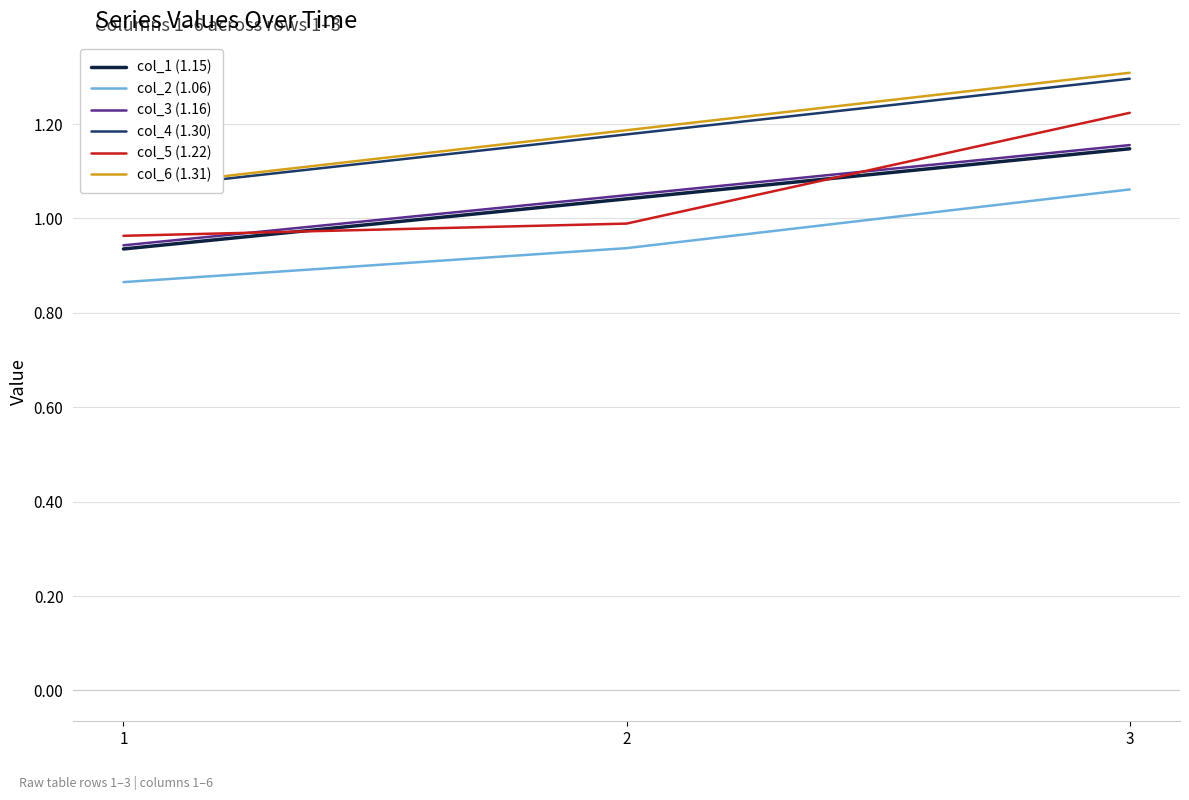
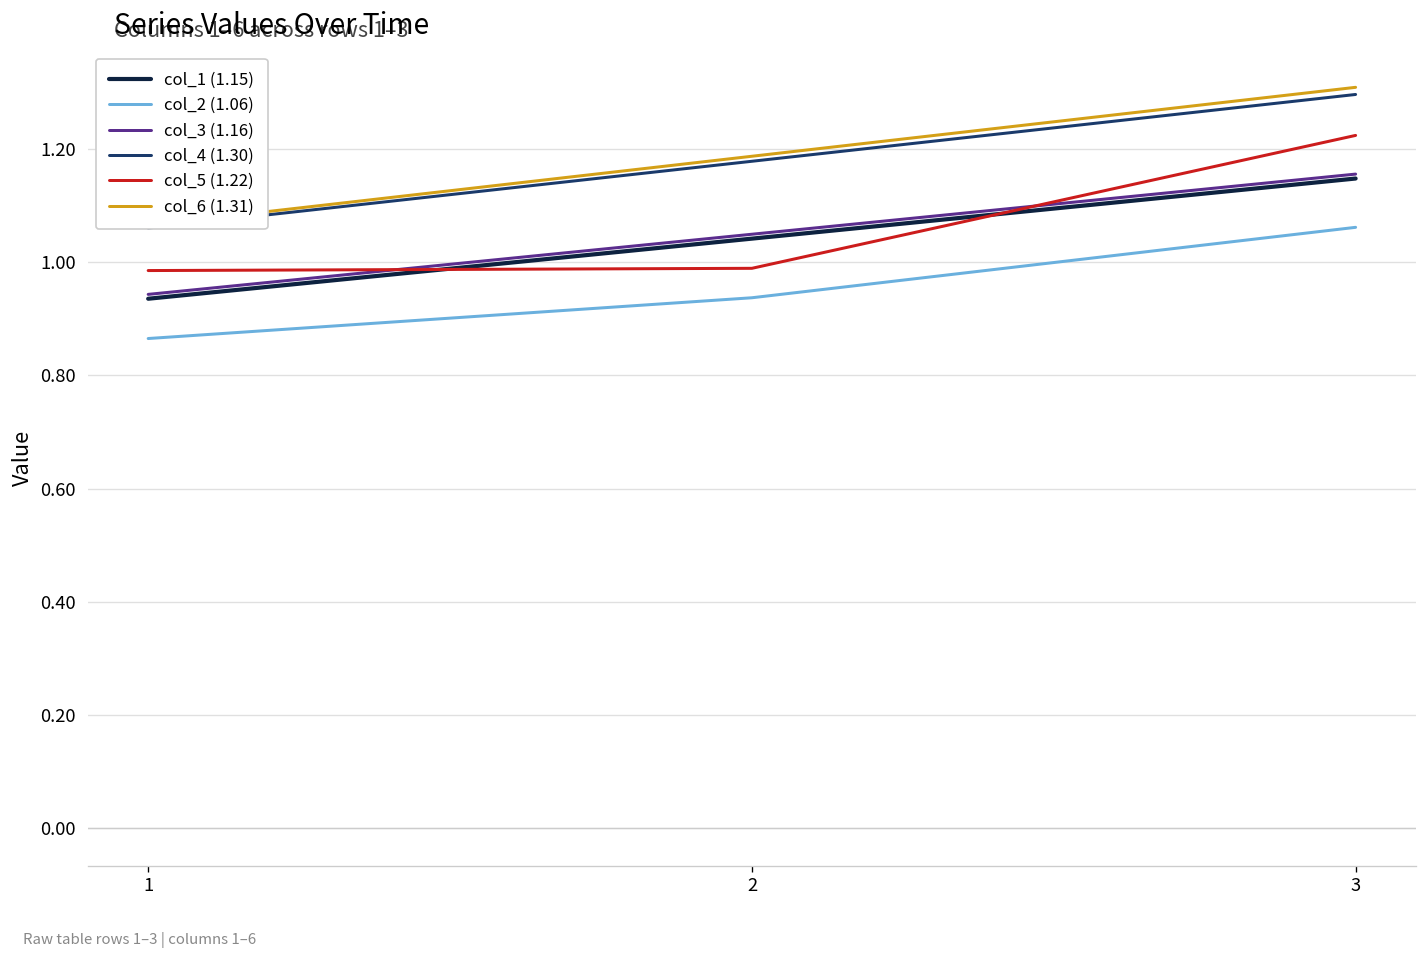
  {
    "col_2 (1.06)": {
      "1": 0.87,
      "2": 0.94,
      "3": 1.06
    },
    "col_3 (1.16)": {
      "1": 0.94,
      "2": 1.05,
      "3": 1.16
    },
    "col_5 (1.22)": {
-     "1": 0.96,
+     "1": 0.99,
      "2": 0.99,
      "3": 1.22
    },
    "col_6 (1.31)": {
      "2": 1.19,
      "3": 1.31
    }
  }
